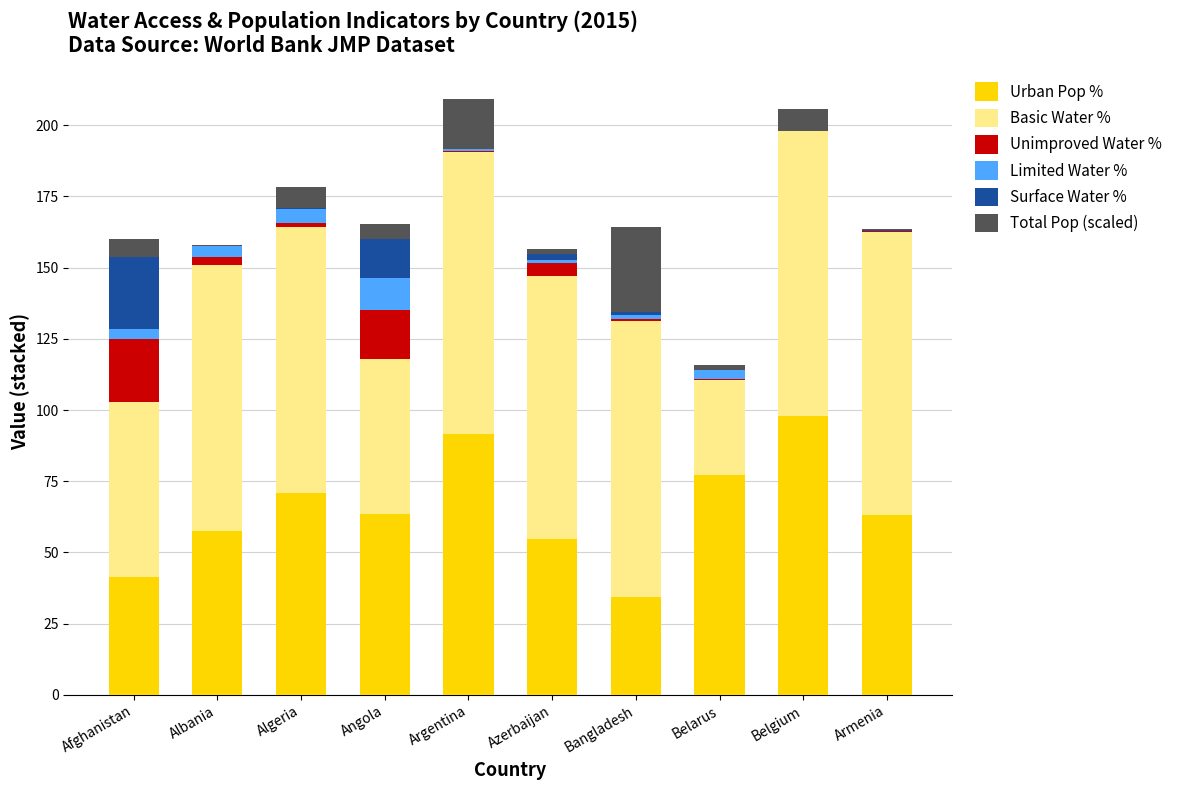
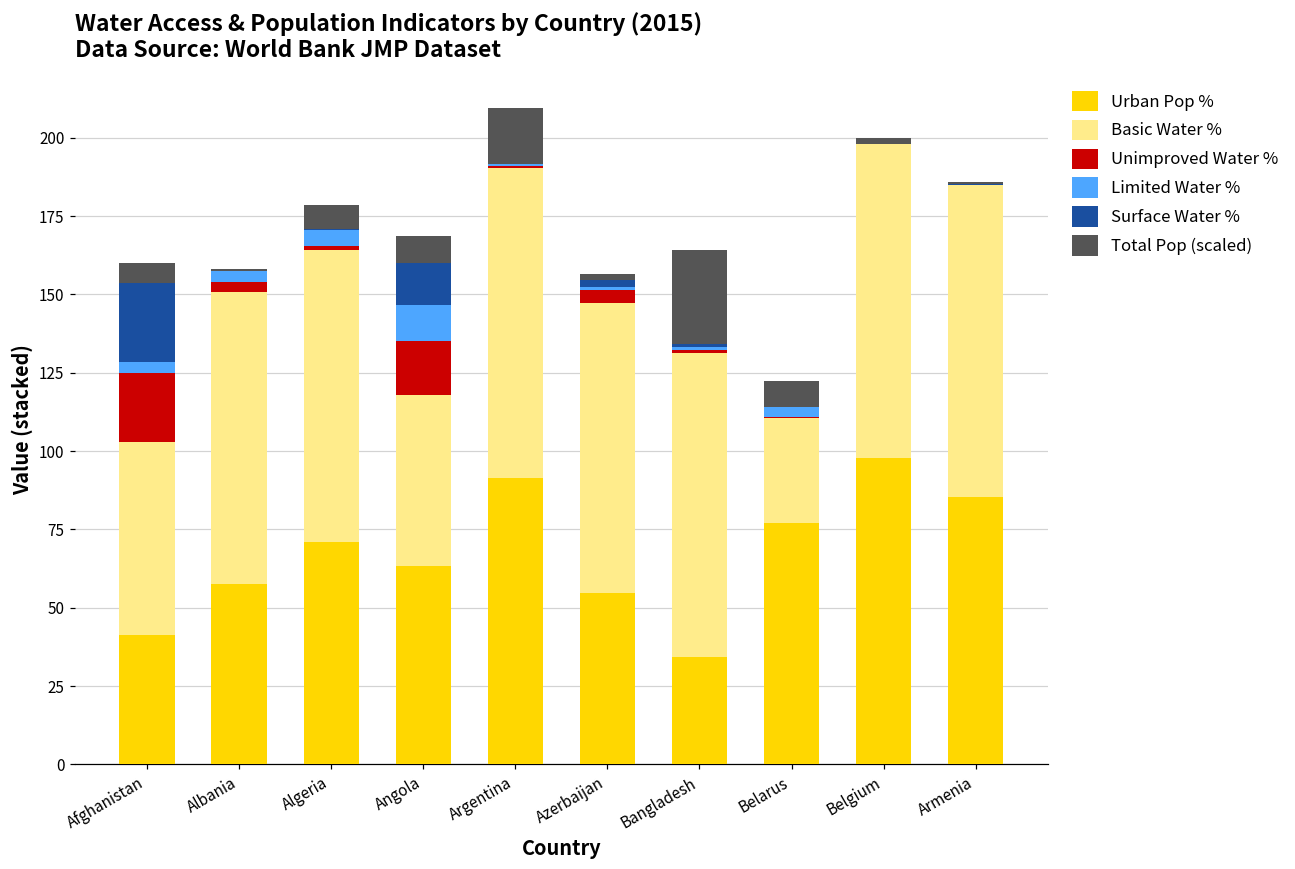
  {
    "Urban Pop %": {
      "Afghanistan": 41,
      "Albania": 57,
      "Algeria": 71,
      "Angola": 63,
      "Argentina": 92,
      "Azerbaijan": 55,
      "Bangladesh": 34,
      "Belarus": 77,
      "Belgium": 98,
-     "Armenia": 63
+     "Armenia": 85
    },
    "Basic Water %": {
      "Afghanistan": 61,
      "Albania": 93,
      "Algeria": 93,
      "Angola": 54,
      "Argentina": 99,
      "Azerbaijan": 92,
      "Bangladesh": 97,
      "Belarus": 33,
      "Belgium": 100,
      "Armenia": 100
    },
    "Unimproved Water %": {
      "Afghanistan": 22,
      "Albania": 3,
      "Algeria": 1,
      "Angola": 17,
      "Azerbaijan": 4
    },
    "Limited Water %": {
      "Afghanistan": 4,
      "Albania": 4,
      "Algeria": 5,
      "Angola": 11,
      "Azerbaijan": 1,
      "Bangladesh": 1,
      "Belarus": 3,
      "Belgium": 0,
      "Armenia": 0
    },
    "Surface Water %": {
      "Afghanistan": 25,
      "Albania": 0,
      "Angola": 13,
      "Argentina": 0,
      "Azerbaijan": 2,
      "Bangladesh": 1,
      "Belarus": 0,
      "Belgium": 0
    },
    "Total Pop (scaled)": {
      "Afghanistan": 7,
      "Algeria": 8,
-     "Angola": 5,
+     "Angola": 9,
      "Argentina": 18,
      "Azerbaijan": 2,
      "Bangladesh": 30,
-     "Belarus": 2,
-     "Belgium": 8
+     "Belarus": 8,
+     "Belgium": 2
    }
  }
